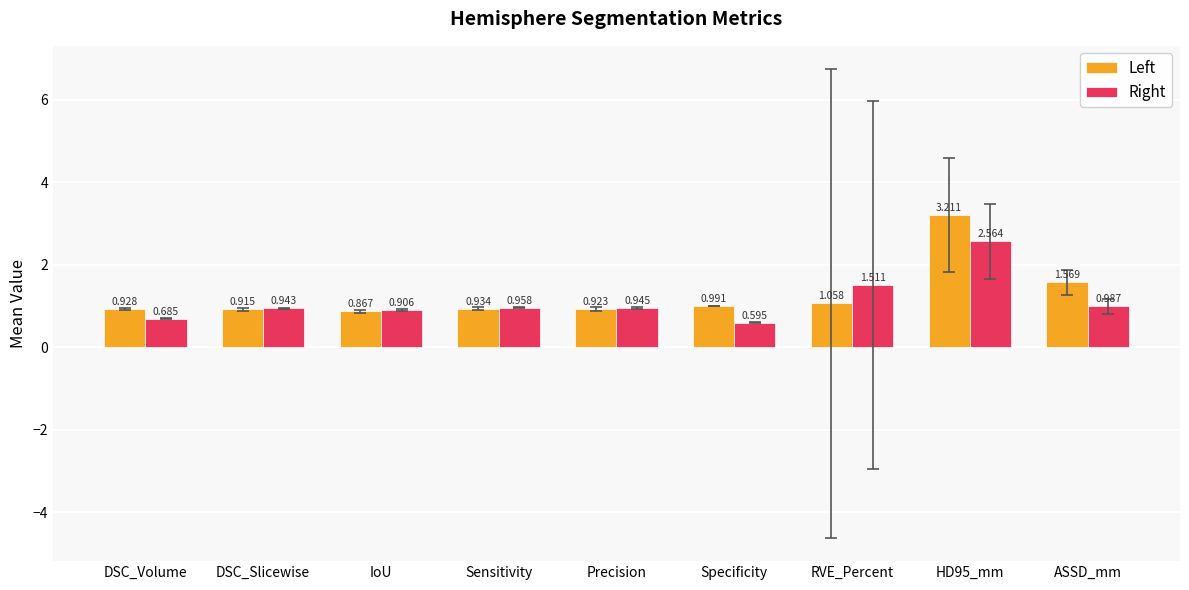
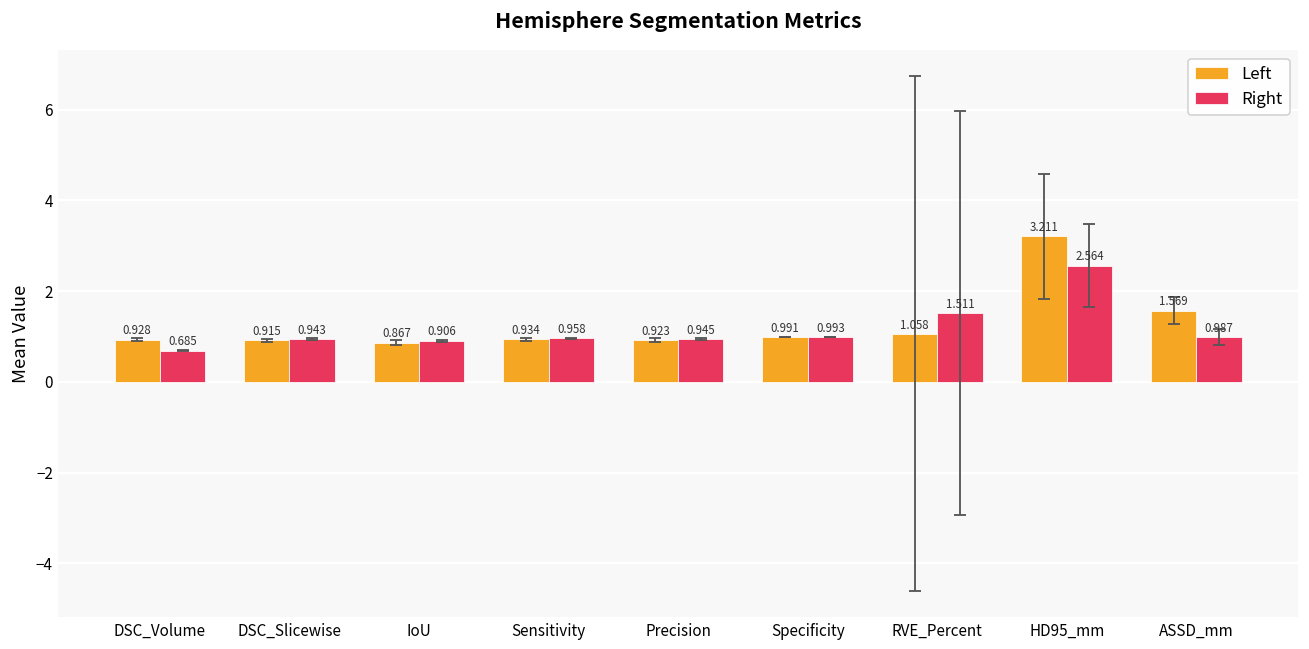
  {
    "Left": {
      "RVE_Percent": 1.058,
      "HD95_mm": 3.211
    },
    "Right": {
-     "Specificity": 0.595,
+     "Specificity": 0.993,
      "RVE_Percent": 1.511,
      "HD95_mm": 2.564
    }
  }
